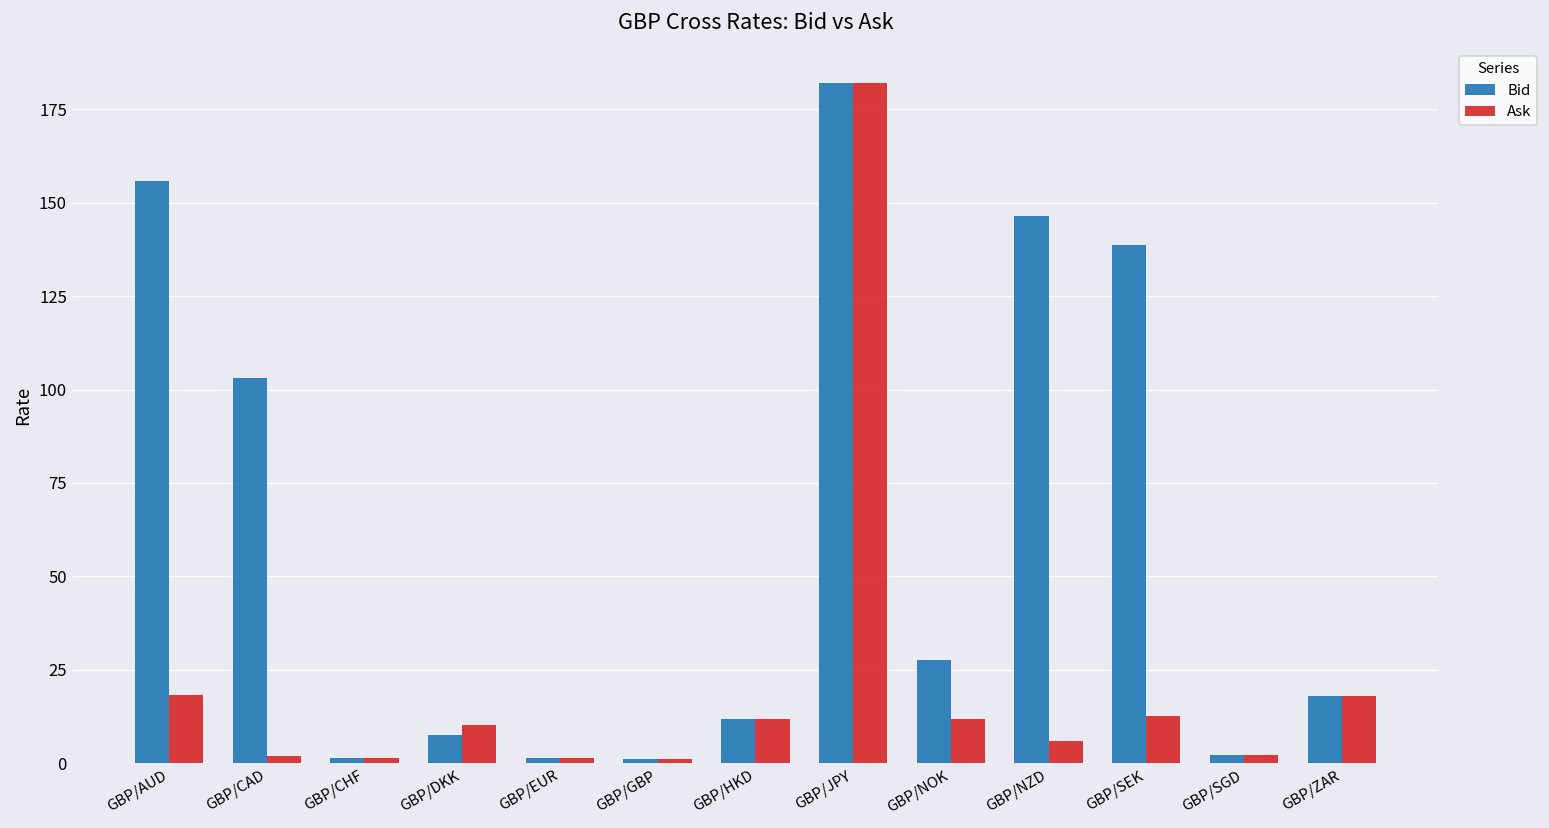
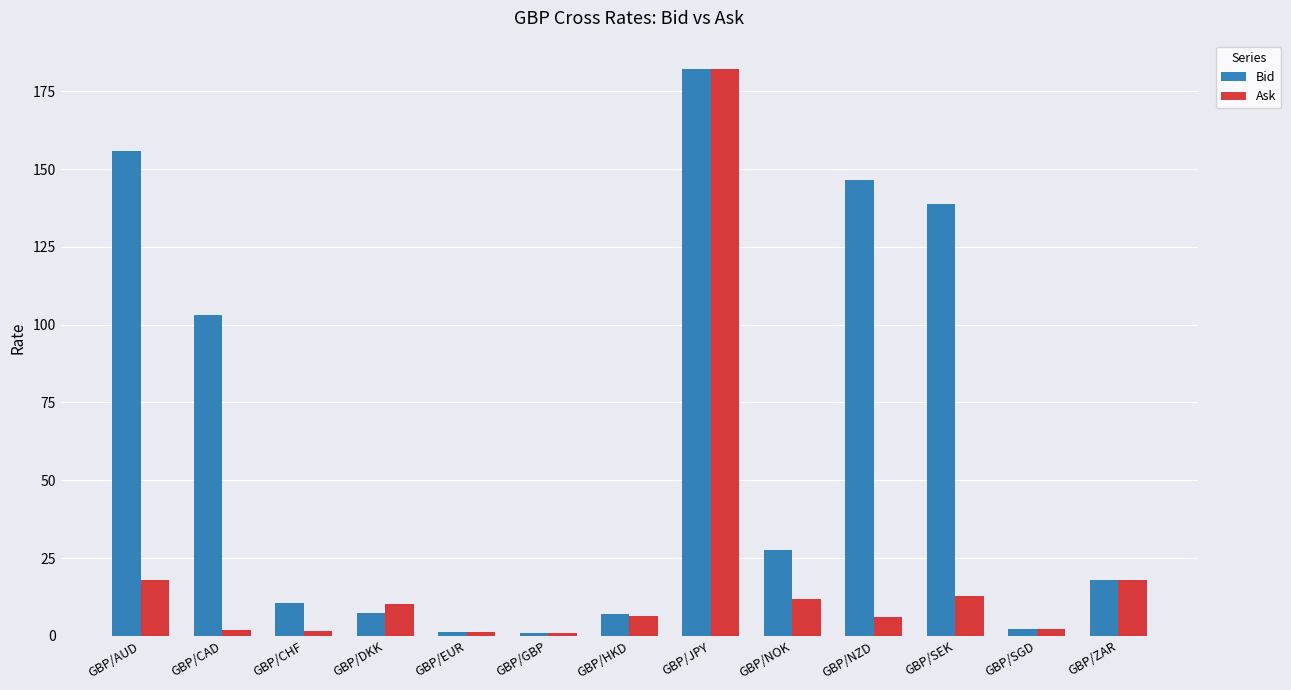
  {
    "Bid": {
      "GBP/AUD": 156,
      "GBP/CAD": 103,
-     "GBP/CHF": 1,
+     "GBP/CHF": 11,
      "GBP/DKK": 7,
      "GBP/EUR": 1,
      "GBP/GBP": 1,
-     "GBP/HKD": 12,
+     "GBP/HKD": 7,
      "GBP/JPY": 182,
      "GBP/NOK": 28,
      "GBP/NZD": 146,
      "GBP/SEK": 139,
      "GBP/SGD": 2,
      "GBP/ZAR": 18
    },
    "Ask": {
      "GBP/AUD": 18,
      "GBP/CAD": 2,
      "GBP/CHF": 1,
      "GBP/DKK": 10,
      "GBP/EUR": 1,
      "GBP/GBP": 1,
-     "GBP/HKD": 12,
+     "GBP/HKD": 6,
      "GBP/JPY": 182,
      "GBP/NOK": 12,
      "GBP/NZD": 6,
      "GBP/SEK": 13,
      "GBP/SGD": 2,
      "GBP/ZAR": 18
    }
  }
